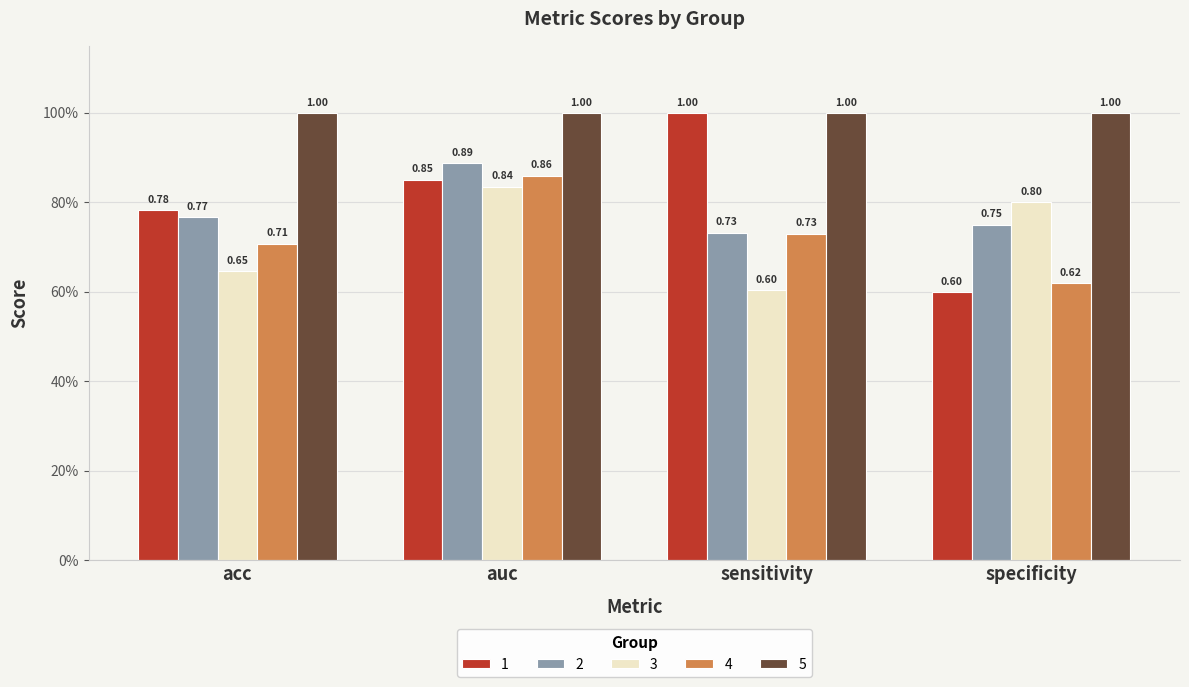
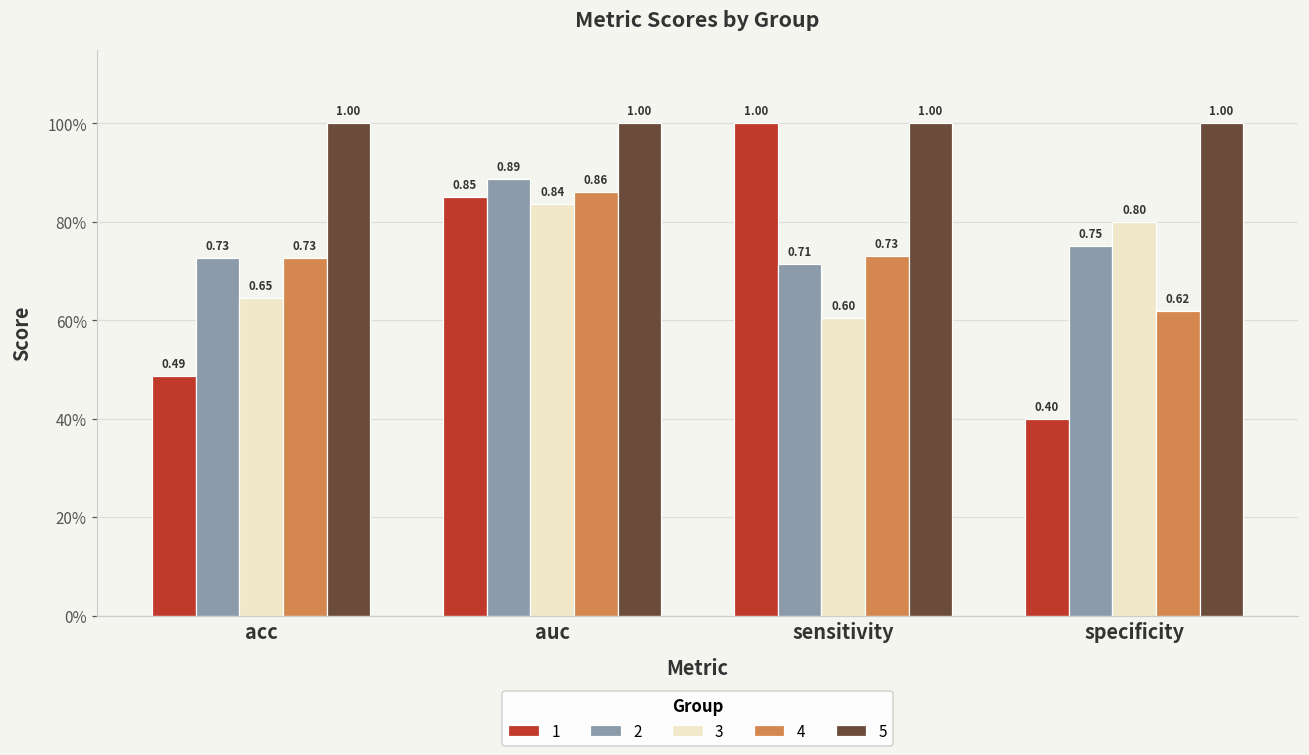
  {
    "1": {
-     "acc": 0.78,
+     "acc": 0.49,
      "auc": 0.85,
      "sensitivity": 1.00,
-     "specificity": 0.60
+     "specificity": 0.40
    },
    "2": {
-     "acc": 0.77,
+     "acc": 0.73,
      "auc": 0.89,
-     "sensitivity": 0.73,
+     "sensitivity": 0.71,
      "specificity": 0.75
    },
    "3": {
      "acc": 0.65,
      "auc": 0.84,
      "sensitivity": 0.60,
      "specificity": 0.80
    },
    "4": {
-     "acc": 0.71,
+     "acc": 0.73,
      "auc": 0.86,
      "sensitivity": 0.73,
      "specificity": 0.62
    },
    "5": {
      "acc": 1.00,
      "auc": 1.00,
      "sensitivity": 1.00,
      "specificity": 1.00
    }
  }
